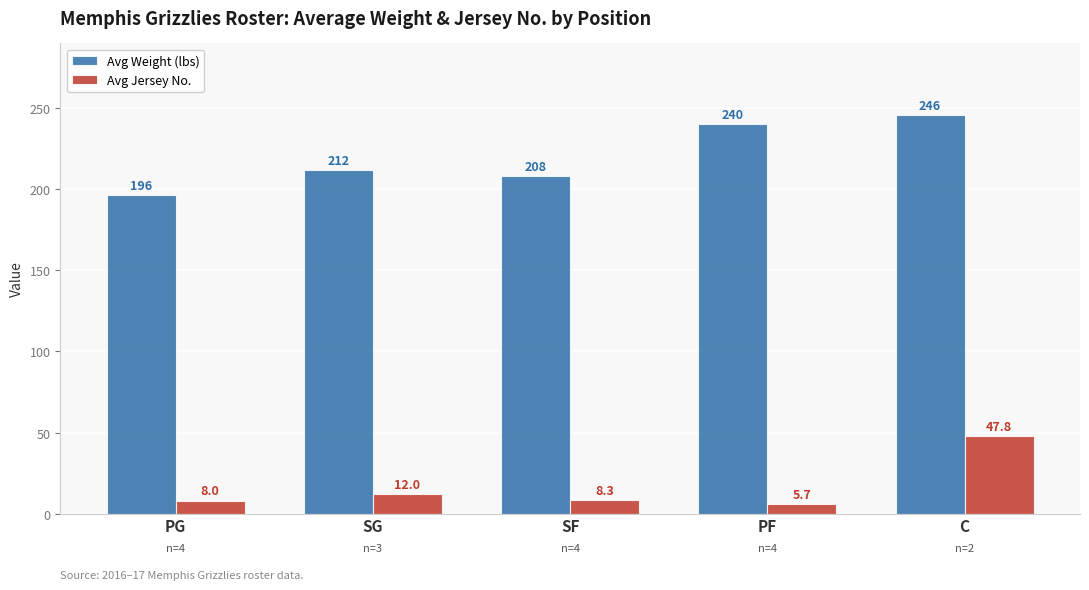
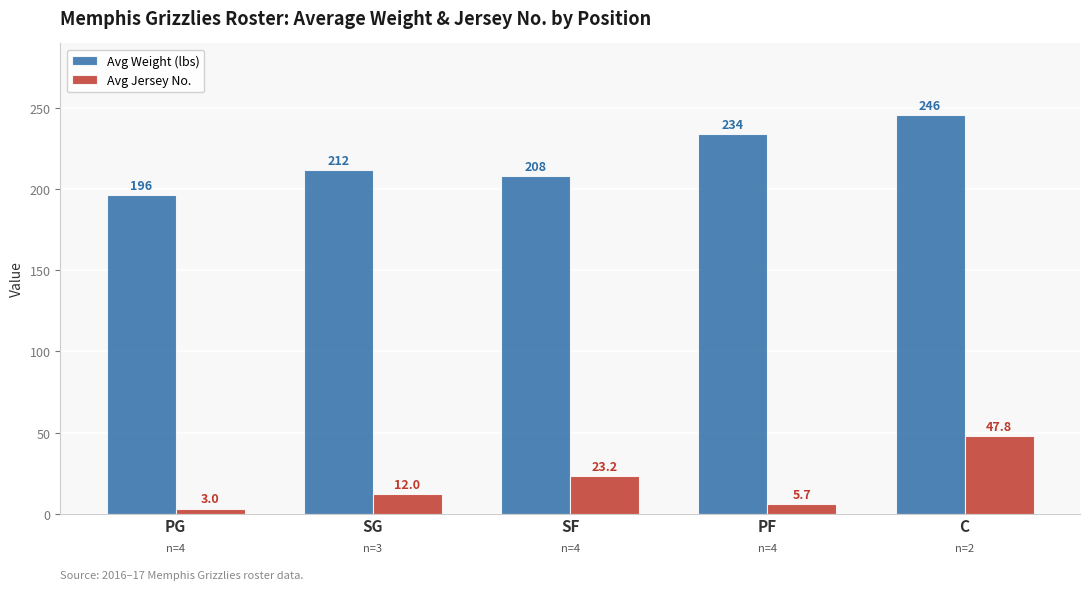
  {
    "Avg Weight (lbs)": {
      "PG": 196,
      "SG": 212,
      "SF": 208,
-     "PF": 240,
+     "PF": 234,
      "C": 246
    },
    "Avg Jersey No.": {
-     "PG": 8.0,
+     "PG": 3.0,
      "SG": 12.0,
-     "SF": 8.3,
+     "SF": 23.2,
      "PF": 5.7,
      "C": 47.8
    }
  }
